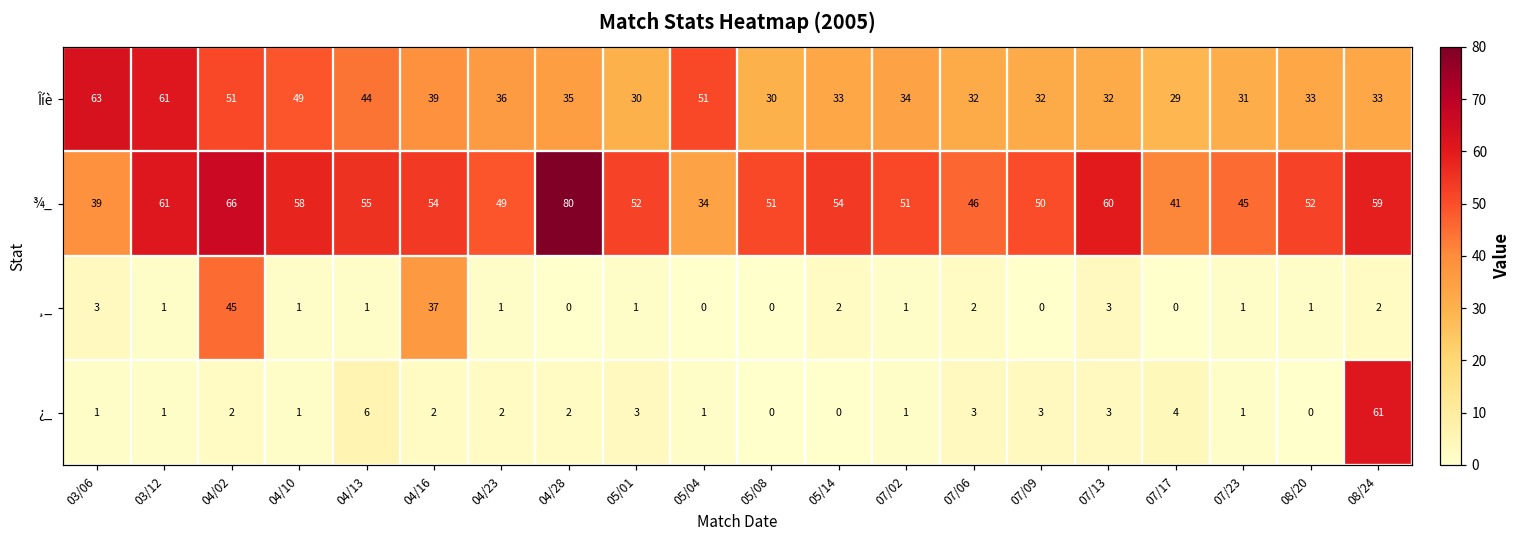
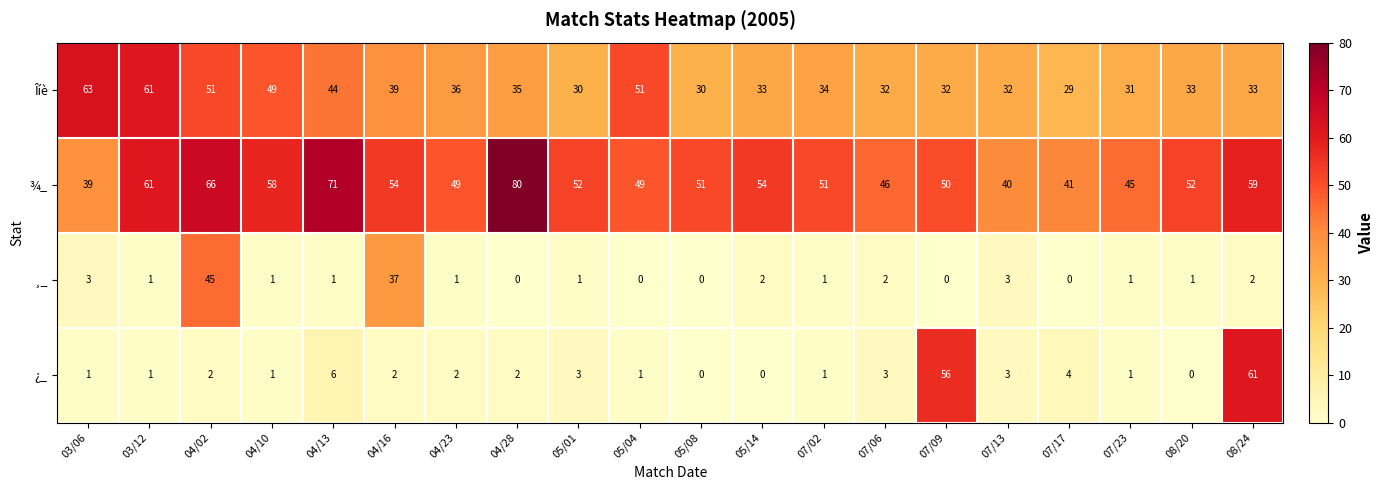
  {
    "Îíè": {
      "03/06": 63,
      "03/12": 61,
      "04/02": 51,
      "04/10": 49,
      "04/13": 44,
      "04/16": 39,
      "04/23": 36,
      "04/28": 35,
      "05/01": 30,
      "05/04": 51,
      "05/08": 30,
      "05/14": 33,
      "07/02": 34,
      "07/06": 32,
      "07/09": 32,
      "07/13": 32,
      "07/17": 29,
      "07/23": 31,
      "08/20": 33,
      "08/24": 33
    },
    "¾_": {
      "03/06": 39,
      "03/12": 61,
      "04/02": 66,
      "04/10": 58,
-     "04/13": 55,
+     "04/13": 71,
      "04/16": 54,
      "04/23": 49,
      "04/28": 80,
      "05/01": 52,
-     "05/04": 34,
+     "05/04": 49,
      "05/08": 51,
      "05/14": 54,
      "07/02": 51,
      "07/06": 46,
      "07/09": 50,
-     "07/13": 60,
+     "07/13": 40,
      "07/17": 41,
      "07/23": 45,
      "08/20": 52,
      "08/24": 59
    },
    "¸_": {
      "03/06": 3,
      "03/12": 1,
      "04/02": 45,
      "04/10": 1,
      "04/13": 1,
      "04/16": 37,
      "04/23": 1,
      "04/28": 0,
      "05/01": 1,
      "05/04": 0,
      "05/08": 0,
      "05/14": 2,
      "07/02": 1,
      "07/06": 2,
      "07/09": 0,
      "07/13": 3,
      "07/17": 0,
      "07/23": 1,
      "08/20": 1,
      "08/24": 2
    },
    "¿_": {
      "03/06": 1,
      "03/12": 1,
      "04/02": 2,
      "04/10": 1,
      "04/13": 6,
      "04/16": 2,
      "04/23": 2,
      "04/28": 2,
      "05/01": 3,
      "05/04": 1,
      "05/08": 0,
      "05/14": 0,
      "07/02": 1,
      "07/06": 3,
-     "07/09": 3,
+     "07/09": 56,
      "07/13": 3,
      "07/17": 4,
      "07/23": 1,
      "08/20": 0,
      "08/24": 61
    }
  }
